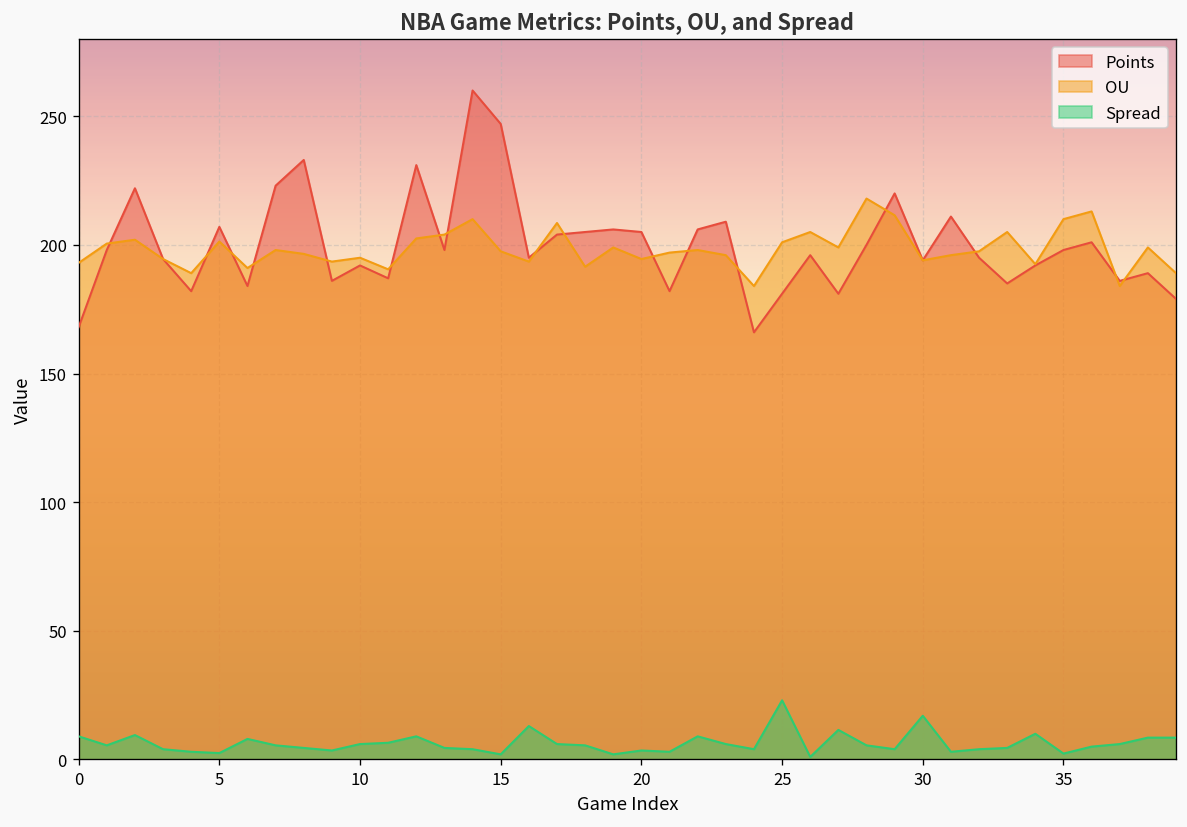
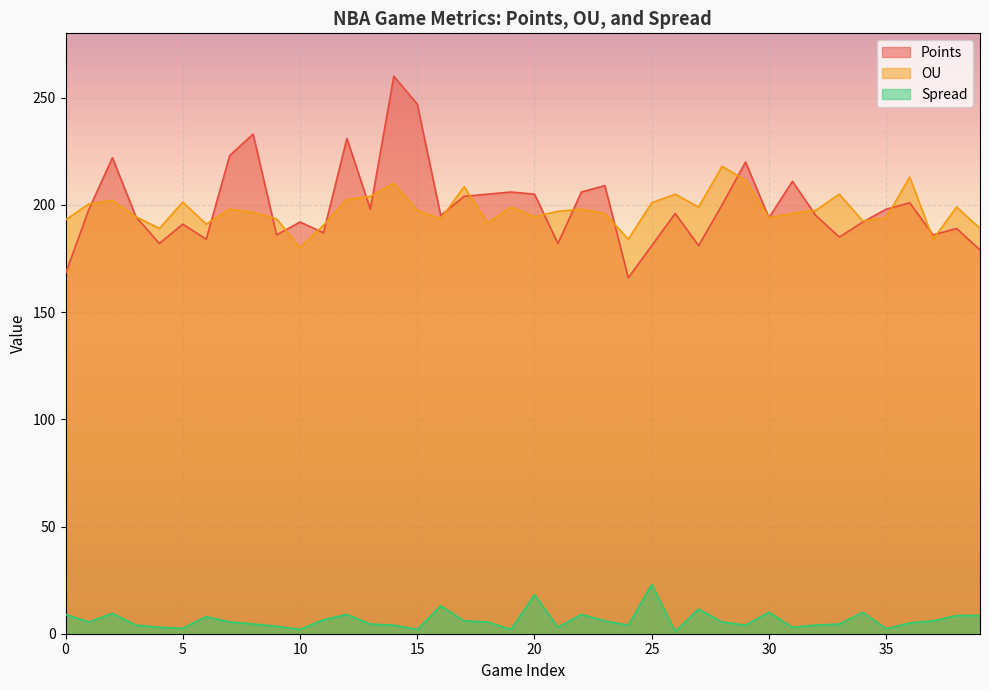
  {
    "Points": {
      "0": 168,
-     "5": 207,
+     "5": 191,
      "10": 192,
      "15": 247,
      "20": 205,
      "25": 181,
      "35": 198
    },
    "OU": {
      "0": 193,
      "5": 201,
-     "10": 195,
+     "10": 180,
      "15": 198,
      "20": 195,
      "25": 201,
-     "35": 210
+     "35": 194
    },
    "Spread": {
      "0": 9,
      "5": 3,
-     "10": 6,
+     "10": 2,
      "15": 2,
-     "20": 4,
+     "20": 18,
      "25": 23,
-     "30": 17,
+     "30": 10,
      "35": 2
    }
  }
